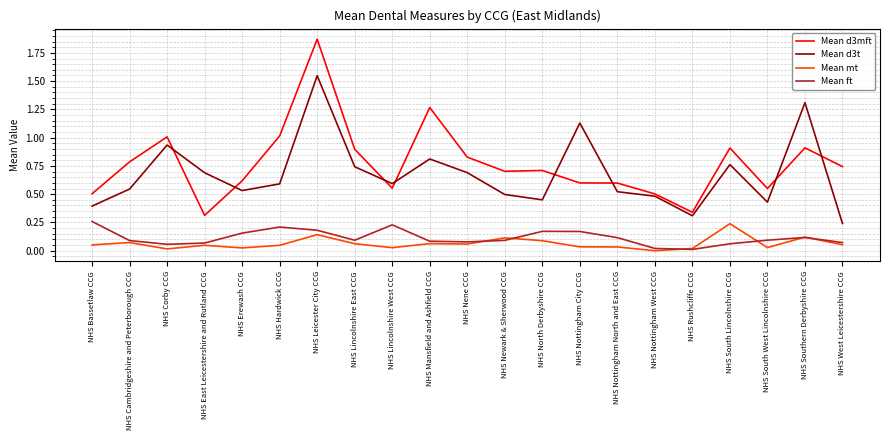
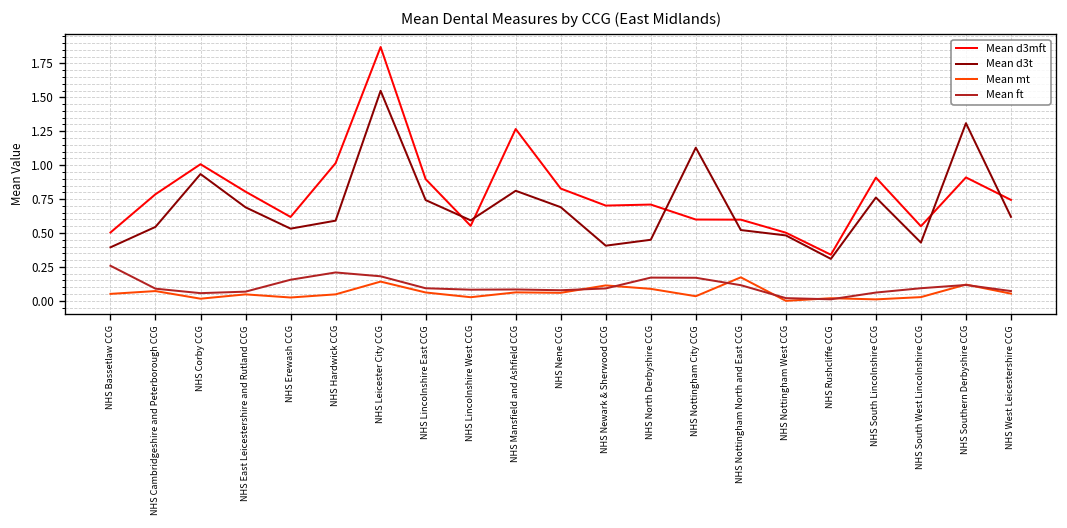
  {
    "Mean d3mft": {
      "NHS Bassetlaw CCG": 0.50,
      "NHS Cambridgeshire and Peterborough CCG": 0.79,
      "NHS Corby CCG": 1.01,
-     "NHS East Leicestershire and Rutland CCG": 0.31,
+     "NHS East Leicestershire and Rutland CCG": 0.80,
      "NHS Erewash CCG": 0.62,
      "NHS Hardwick CCG": 1.01,
      "NHS Leicester City CCG": 1.87,
      "NHS Lincolnshire East CCG": 0.90,
      "NHS Lincolnshire West CCG": 0.55,
      "NHS Mansfield and Ashfield CCG": 1.27,
      "NHS Nene CCG": 0.83,
      "NHS Newark & Sherwood CCG": 0.70,
      "NHS North Derbyshire CCG": 0.71,
      "NHS Nottingham City CCG": 0.60,
      "NHS Nottingham North and East CCG": 0.60,
      "NHS Rushcliffe CCG": 0.34,
      "NHS South Lincolnshire CCG": 0.91,
      "NHS South West Lincolnshire CCG": 0.55,
      "NHS Southern Derbyshire CCG": 0.91,
      "NHS West Leicestershire CCG": 0.74
    },
    "Mean d3t": {
      "NHS Bassetlaw CCG": 0.39,
      "NHS Cambridgeshire and Peterborough CCG": 0.55,
      "NHS Corby CCG": 0.93,
      "NHS East Leicestershire and Rutland CCG": 0.69,
      "NHS Erewash CCG": 0.53,
      "NHS Hardwick CCG": 0.59,
      "NHS Leicester City CCG": 1.55,
      "NHS Lincolnshire East CCG": 0.74,
      "NHS Lincolnshire West CCG": 0.59,
      "NHS Mansfield and Ashfield CCG": 0.81,
      "NHS Nene CCG": 0.69,
-     "NHS Newark & Sherwood CCG": 0.50,
+     "NHS Newark & Sherwood CCG": 0.41,
      "NHS North Derbyshire CCG": 0.45,
      "NHS Nottingham City CCG": 1.13,
      "NHS Nottingham North and East CCG": 0.52,
      "NHS Rushcliffe CCG": 0.31,
      "NHS South Lincolnshire CCG": 0.76,
      "NHS South West Lincolnshire CCG": 0.43,
      "NHS Southern Derbyshire CCG": 1.31,
-     "NHS West Leicestershire CCG": 0.24
+     "NHS West Leicestershire CCG": 0.62
    },
    "Mean mt": {
      "NHS Bassetlaw CCG": 0.05,
      "NHS Corby CCG": 0.02,
      "NHS Erewash CCG": 0.02,
      "NHS Hardwick CCG": 0.05,
      "NHS Leicester City CCG": 0.14,
      "NHS Lincolnshire East CCG": 0.06,
      "NHS Lincolnshire West CCG": 0.03,
      "NHS Newark & Sherwood CCG": 0.11,
      "NHS North Derbyshire CCG": 0.09,
      "NHS Nottingham City CCG": 0.03,
-     "NHS Nottingham North and East CCG": 0.03,
-     "NHS South Lincolnshire CCG": 0.24,
+     "NHS Nottingham North and East CCG": 0.17,
+     "NHS South Lincolnshire CCG": 0.01,
      "NHS South West Lincolnshire CCG": 0.03
    },
    "Mean ft": {
      "NHS Bassetlaw CCG": 0.26,
      "NHS Corby CCG": 0.06,
      "NHS Erewash CCG": 0.16,
      "NHS Hardwick CCG": 0.21,
      "NHS Leicester City CCG": 0.18,
      "NHS Lincolnshire East CCG": 0.09,
-     "NHS Lincolnshire West CCG": 0.23,
+     "NHS Lincolnshire West CCG": 0.08,
      "NHS Newark & Sherwood CCG": 0.09,
      "NHS North Derbyshire CCG": 0.17,
      "NHS Nottingham City CCG": 0.17,
      "NHS Nottingham North and East CCG": 0.12,
      "NHS South Lincolnshire CCG": 0.06,
      "NHS South West Lincolnshire CCG": 0.09
    }
  }
